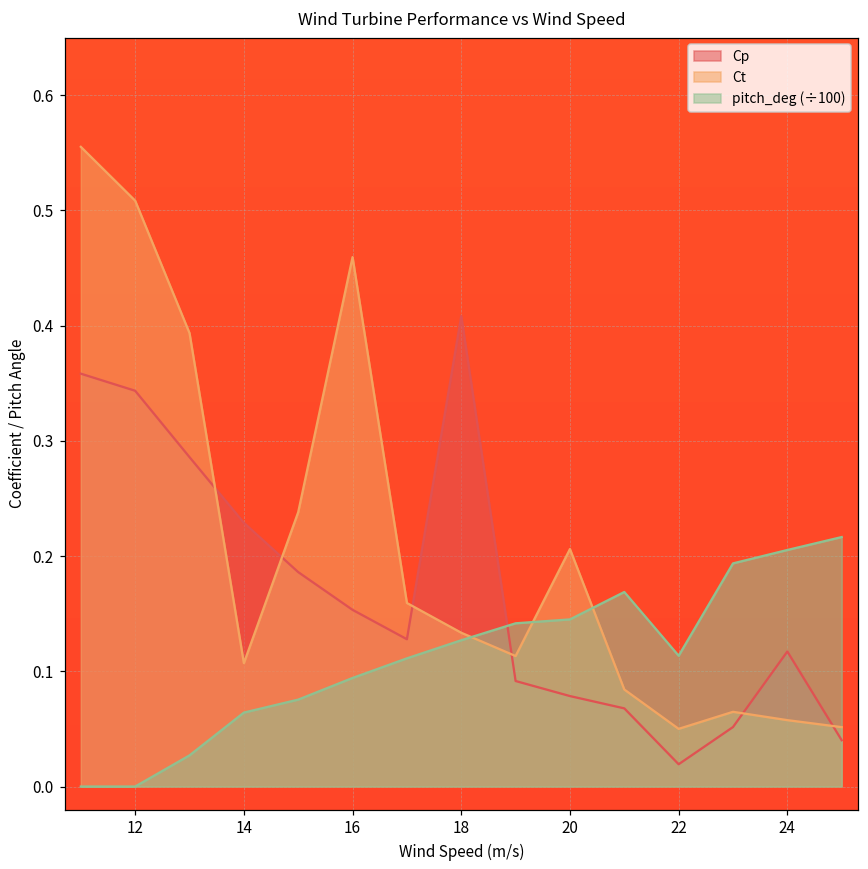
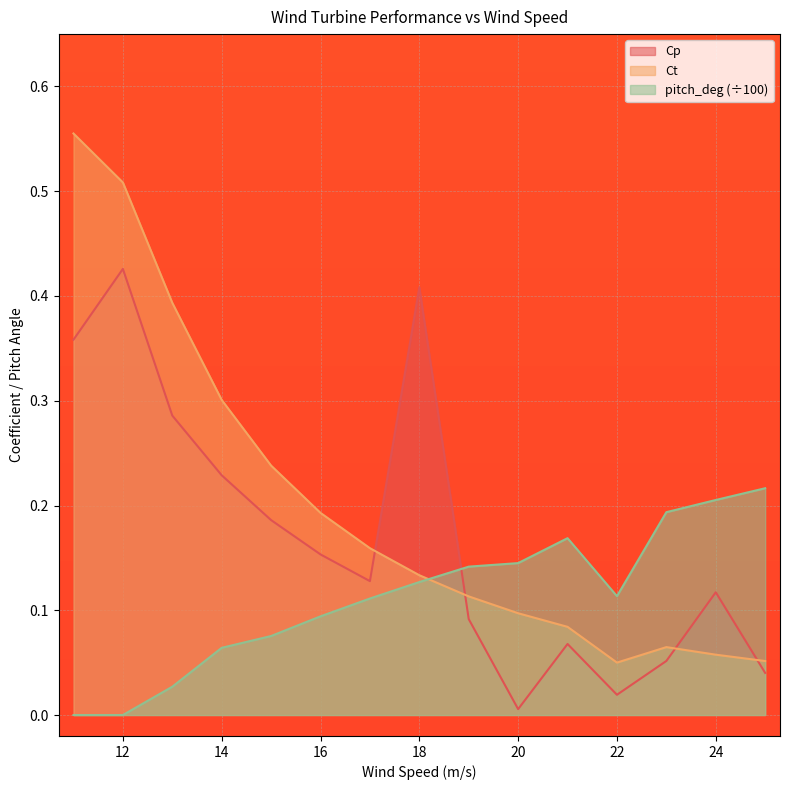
  {
    "Cp": {
-     "12": 0.343,
+     "12": 0.426,
      "14": 0.229,
      "16": 0.153,
      "18": 0.408,
-     "20": 0.078,
+     "20": 0.006,
      "22": 0.019,
      "24": 0.117
    },
    "Ct": {
      "12": 0.508,
-     "14": 0.107,
-     "16": 0.459,
+     "14": 0.301,
+     "16": 0.193,
      "18": 0.133,
-     "20": 0.206,
+     "20": 0.097,
      "22": 0.050,
      "24": 0.058
    },
    "pitch_deg (÷100)": {
      "12": 0.000,
      "14": 0.064,
      "16": 0.094,
      "18": 0.127,
      "20": 0.145,
      "22": 0.113,
      "24": 0.205
    }
  }
